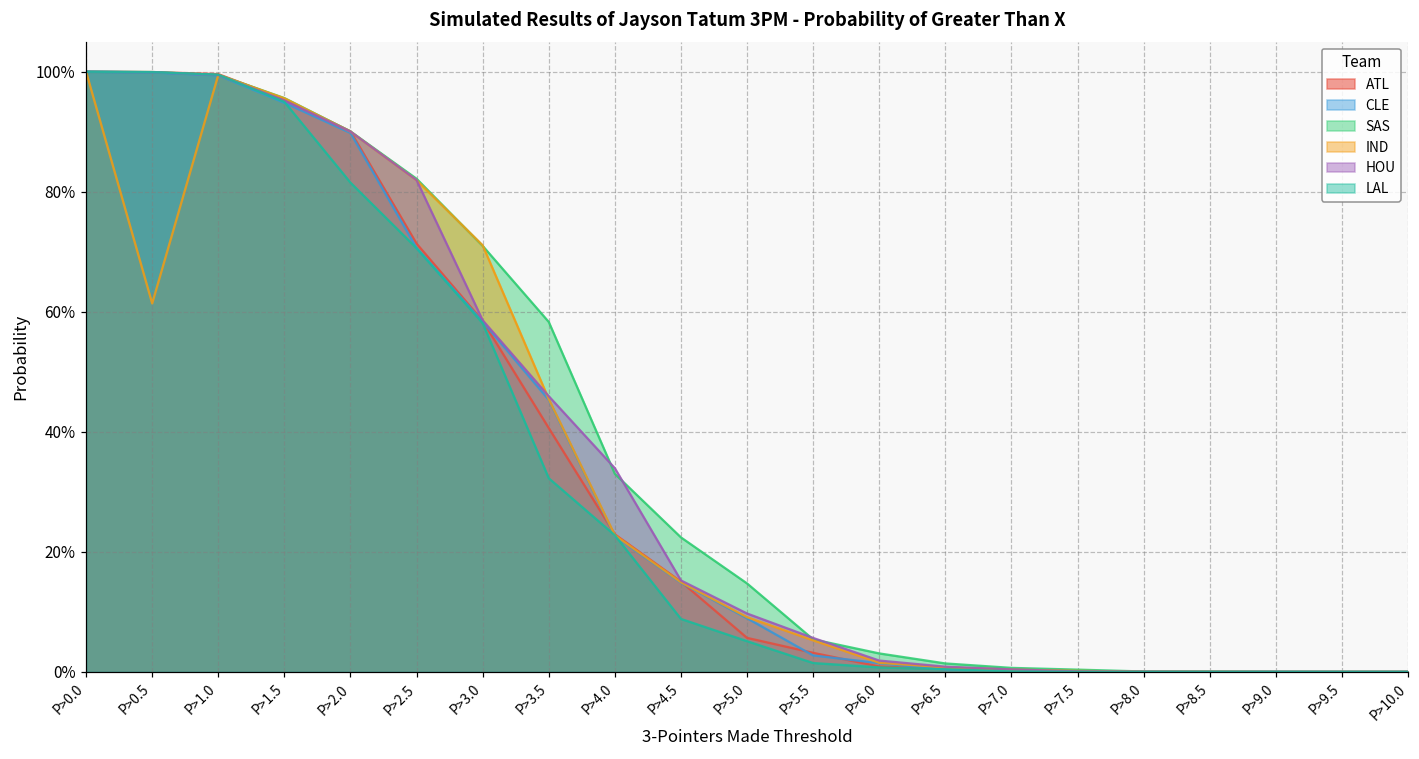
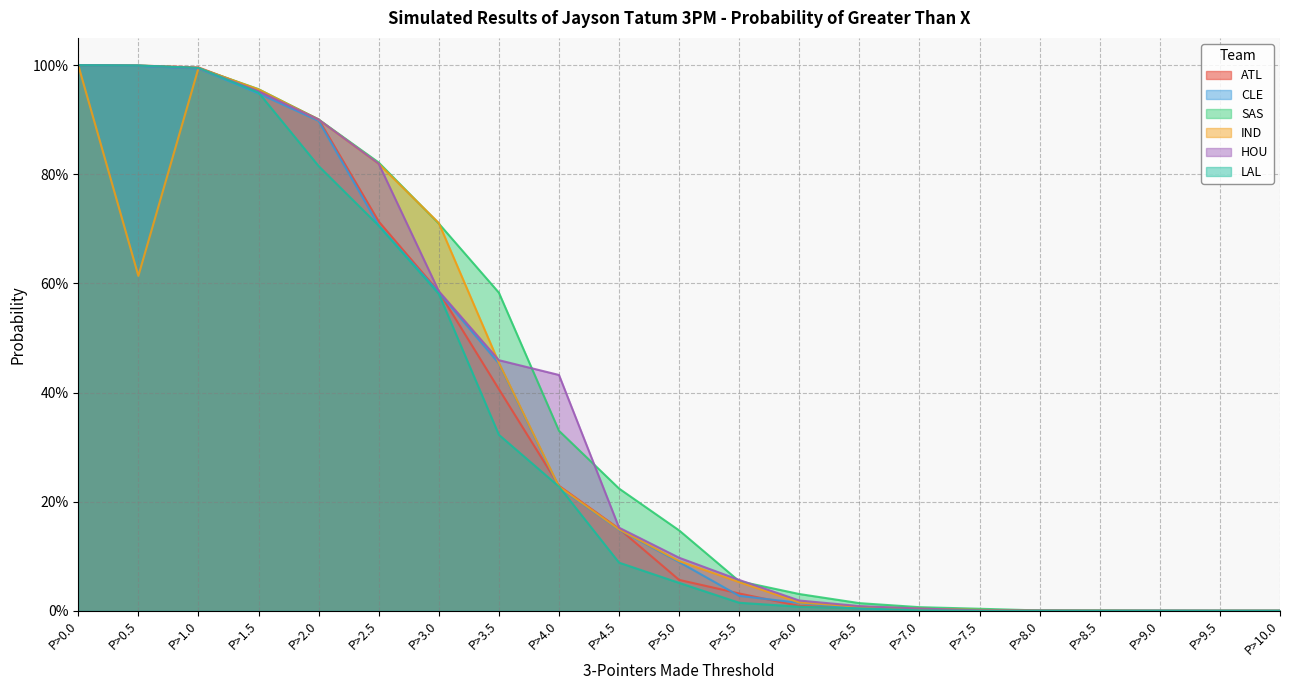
  {
    "ATL": {
      "P>2.5": "71%",
      "P>3.5": "41%",
      "P>5.0": "6%"
    },
    "IND": {
      "P>0.5": "61%"
    },
    "HOU": {
      "P>3.5": "46%",
-     "P>4.0": "34%",
+     "P>4.0": "43%",
      "P>5.0": "10%"
    }
  }
